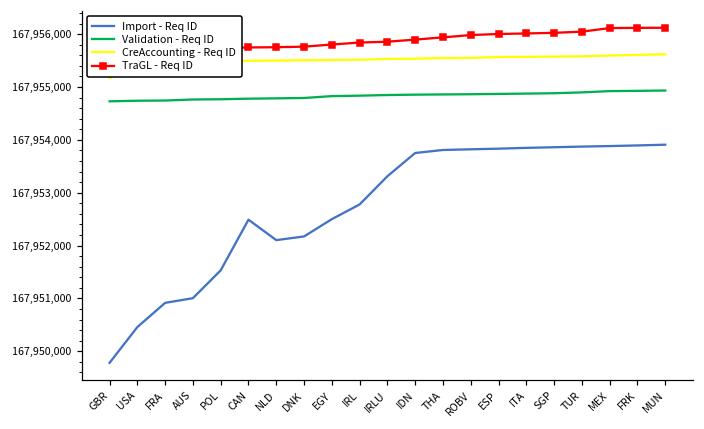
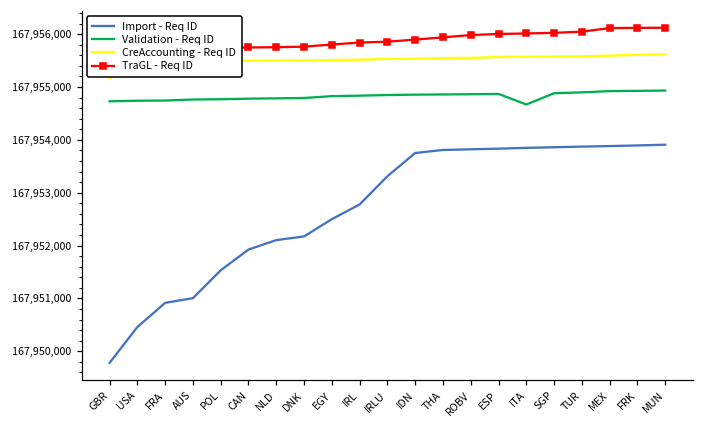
  {
    "Import - Req ID": {
      "GBR": "167,949,800",
      "USA": "167,950,500",
      "FRA": "167,950,900",
      "AUS": "167,951,000",
      "POL": "167,951,500",
-     "CAN": "167,952,500",
+     "CAN": "167,951,900",
      "NLD": "167,952,100",
      "DNK": "167,952,200",
      "EGY": "167,952,500",
      "IRL": "167,952,800",
      "IRLU": "167,953,300",
      "IDN": "167,953,800",
      "THA": "167,953,800",
      "ROBV": "167,953,800",
      "ESP": "167,953,800",
      "ITA": "167,953,800",
      "SGP": "167,953,900",
      "TUR": "167,953,900",
      "MEX": "167,953,900",
      "FRK": "167,953,900",
      "MUN": "167,953,900"
    },
    "Validation - Req ID": {
      "GBR": "167,954,700",
      "USA": "167,954,700",
      "FRA": "167,954,700",
      "AUS": "167,954,800",
      "POL": "167,954,800",
      "CAN": "167,954,800",
      "NLD": "167,954,800",
      "DNK": "167,954,800",
      "EGY": "167,954,800",
      "IRL": "167,954,800",
      "IRLU": "167,954,800",
      "IDN": "167,954,900",
      "THA": "167,954,900",
      "ROBV": "167,954,900",
      "ESP": "167,954,900",
-     "ITA": "167,954,900",
+     "ITA": "167,954,700",
      "SGP": "167,954,900",
      "TUR": "167,954,900",
      "MEX": "167,954,900",
      "FRK": "167,954,900",
      "MUN": "167,954,900"
    },
    "CreAccounting - Req ID": {
      "CAN": "167,955,500",
      "NLD": "167,955,500",
      "DNK": "167,955,500",
      "EGY": "167,955,500",
      "IRL": "167,955,500",
      "IRLU": "167,955,500",
      "IDN": "167,955,500",
      "THA": "167,955,500",
      "ROBV": "167,955,600",
      "ESP": "167,955,600",
      "ITA": "167,955,600",
      "SGP": "167,955,600",
      "TUR": "167,955,600",
      "MEX": "167,955,600",
      "FRK": "167,955,600",
      "MUN": "167,955,600"
    },
    "TraGL - Req ID": {
      "CAN": "167,955,700",
      "NLD": "167,955,800",
      "DNK": "167,955,800",
      "EGY": "167,955,800",
      "IRL": "167,955,800",
      "IRLU": "167,955,900",
      "IDN": "167,955,900",
      "THA": "167,955,900",
      "ROBV": "167,956,000",
      "ESP": "167,956,000",
      "ITA": "167,956,000",
      "SGP": "167,956,000",
      "TUR": "167,956,000",
      "MEX": "167,956,100",
      "FRK": "167,956,100",
      "MUN": "167,956,100"
    }
  }
